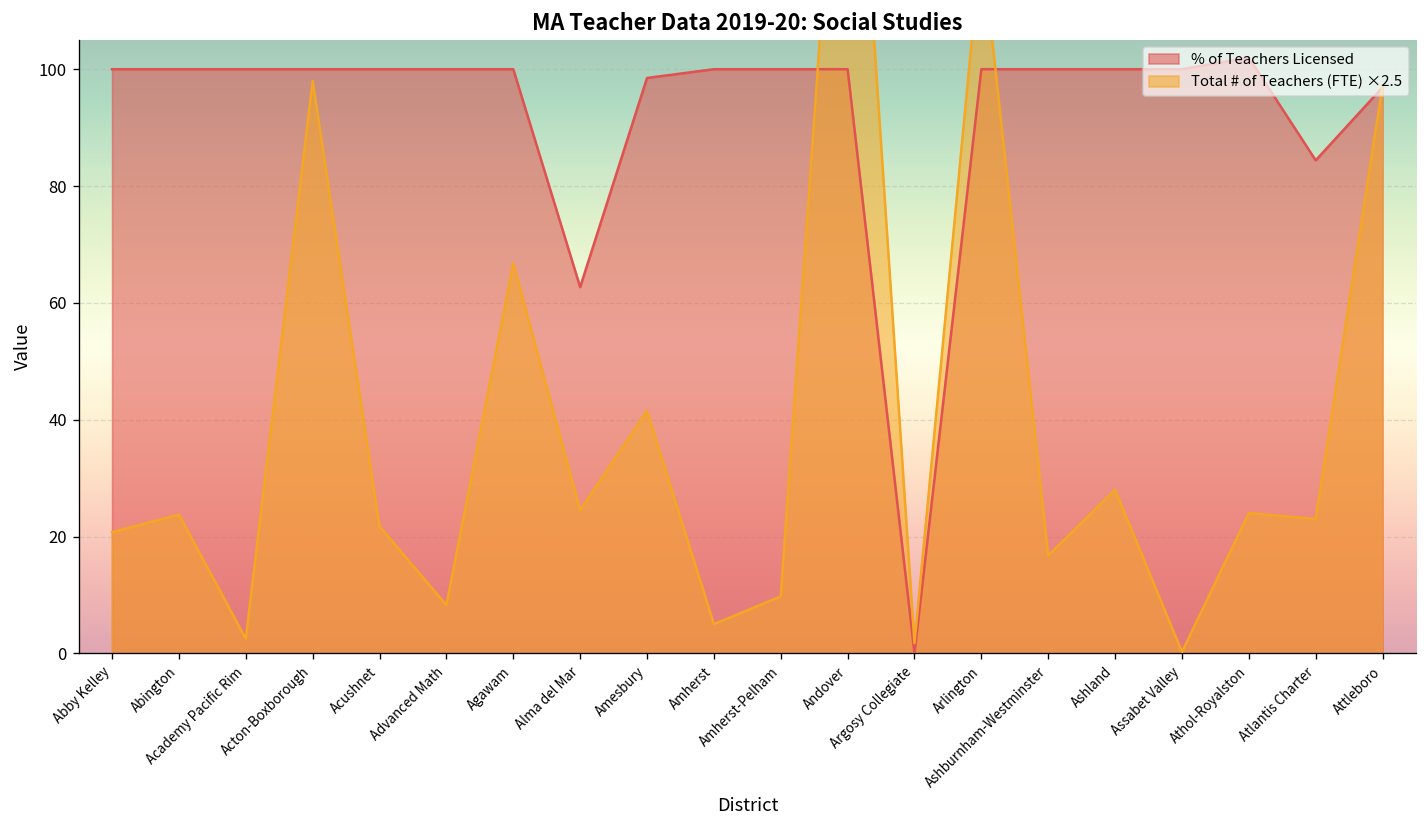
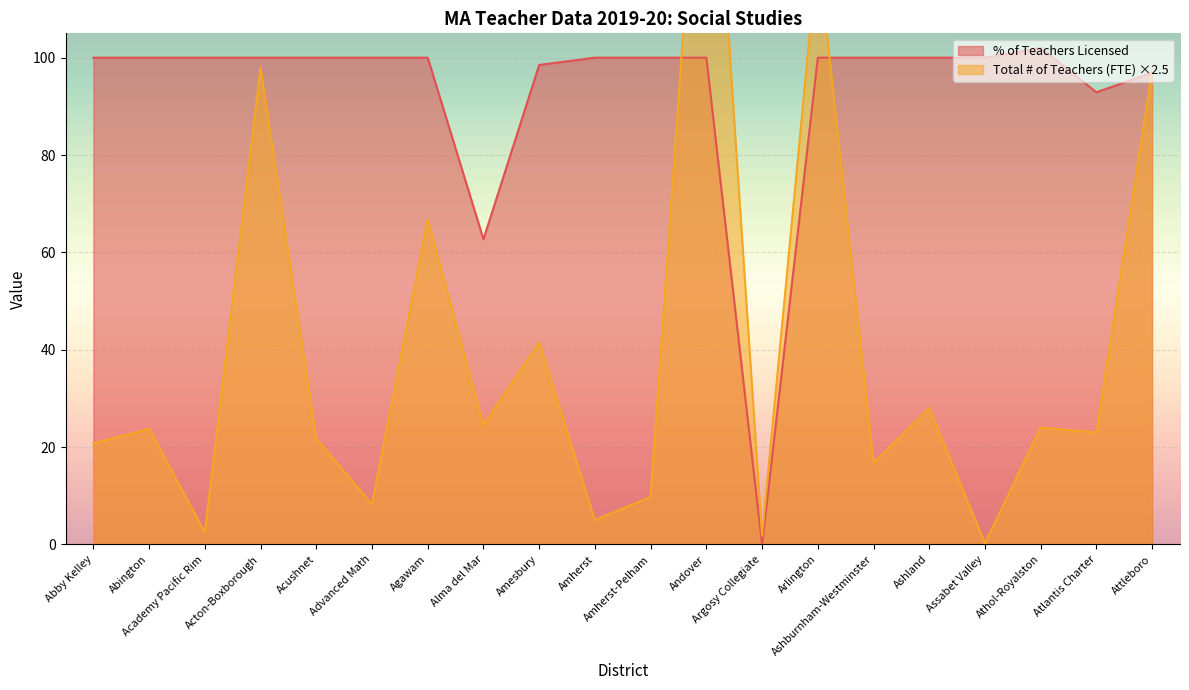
  {
    "% of Teachers Licensed": {
      "Abby Kelley": 100,
      "Abington": 100,
      "Academy Pacific Rim": 100,
      "Acton-Boxborough": 100,
      "Acushnet": 100,
      "Advanced Math": 100,
      "Agawam": 100,
      "Alma del Mar": 63,
      "Amesbury": 99,
      "Amherst": 100,
      "Amherst-Pelham": 100,
      "Andover": 100,
      "Argosy Collegiate": 0,
      "Arlington": 100,
      "Ashburnham-Westminster": 100,
      "Ashland": 100,
-     "Atlantis Charter": 84
+     "Atlantis Charter": 93
    },
    "Total # of Teachers (FTE) ×2.5": {
      "Abby Kelley": 21,
      "Abington": 24,
      "Academy Pacific Rim": 3,
      "Acton-Boxborough": 98,
      "Acushnet": 22,
      "Advanced Math": 8,
      "Agawam": 67,
      "Alma del Mar": 25,
      "Amesbury": 42,
      "Amherst": 5,
      "Amherst-Pelham": 10,
      "Argosy Collegiate": 2,
      "Ashburnham-Westminster": 17,
      "Ashland": 28,
      "Assabet Valley": 0,
      "Athol-Royalston": 24,
      "Atlantis Charter": 23
    }
  }
